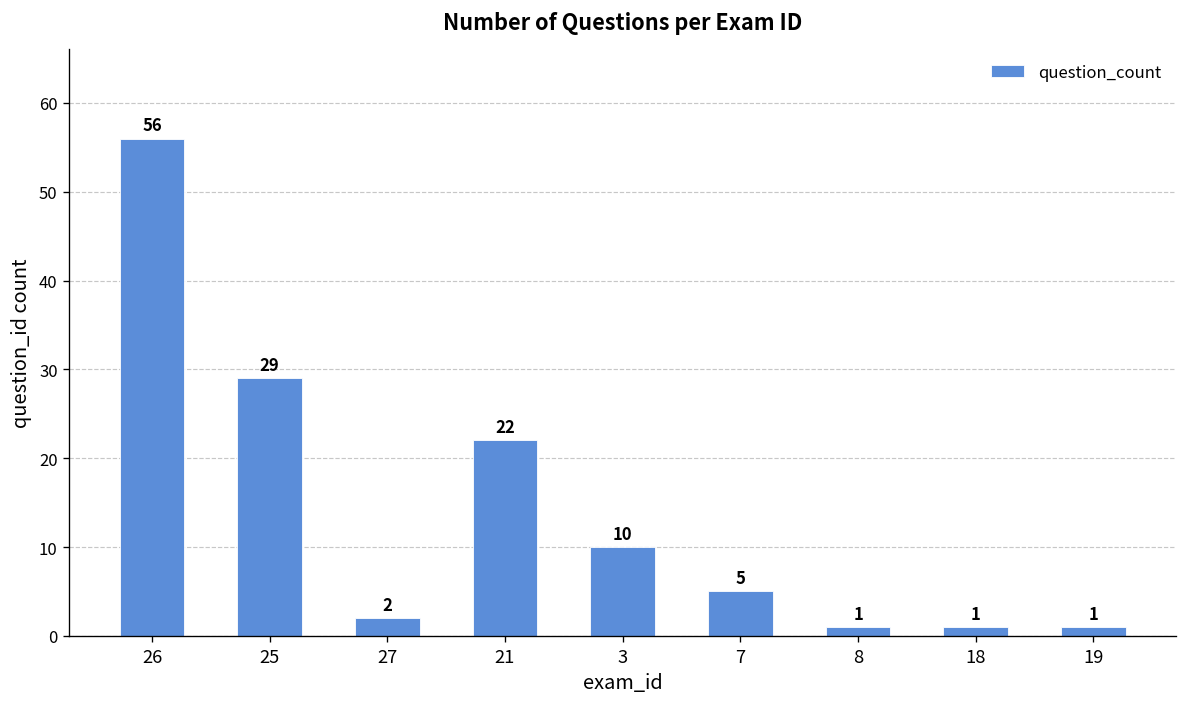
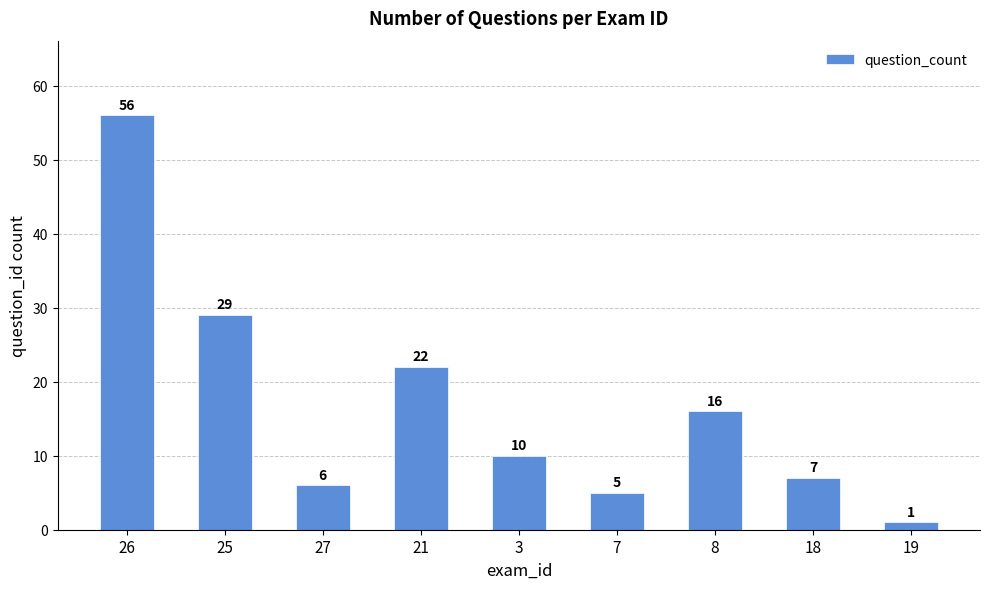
  {
    "26": 56,
    "25": 29,
-   "27": 2,
+   "27": 6,
    "21": 22,
    "3": 10,
    "7": 5,
-   "8": 1,
-   "18": 1,
+   "8": 16,
+   "18": 7,
    "19": 1
  }
